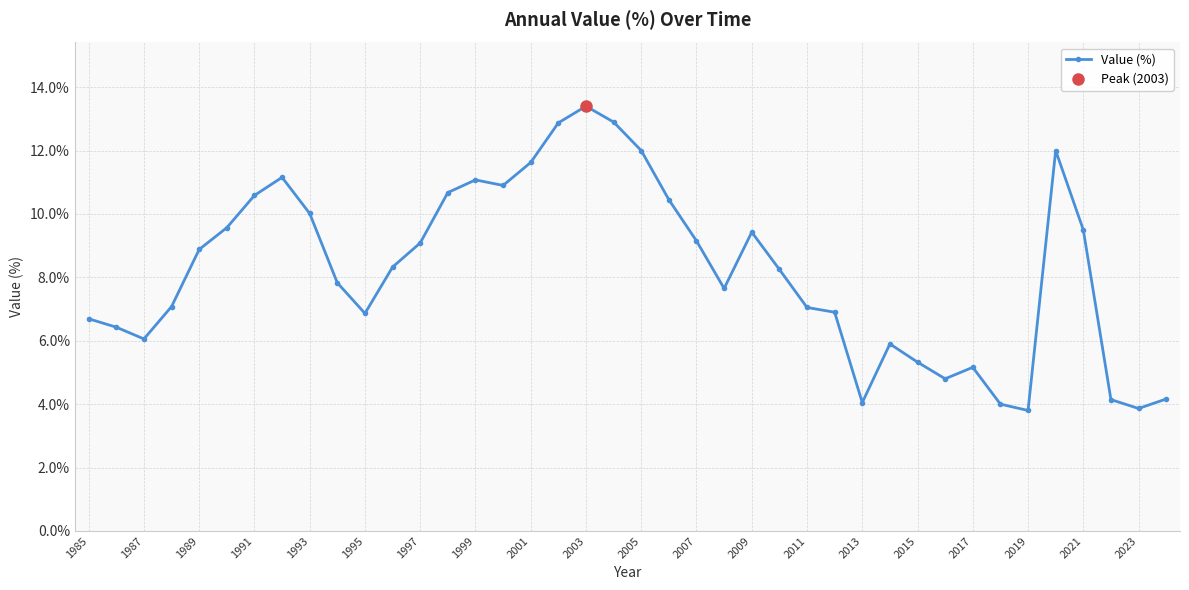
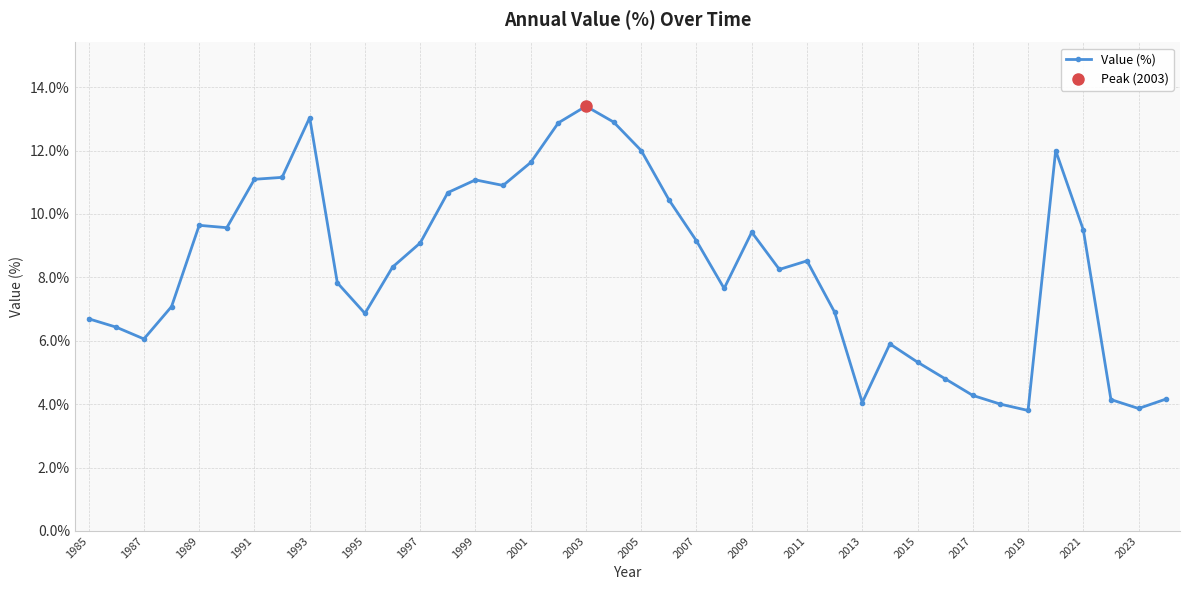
  {
    "Value (%)": {
      "1985": "6.7%",
      "1987": "6.1%",
-     "1989": "8.9%",
-     "1991": "10.6%",
-     "1993": "10.0%",
+     "1989": "9.6%",
+     "1991": "11.1%",
+     "1993": "13.0%",
      "1995": "6.9%",
      "1997": "9.1%",
      "1999": "11.1%",
      "2001": "11.6%",
      "2005": "12.0%",
      "2007": "9.2%",
      "2009": "9.4%",
-     "2011": "7.1%",
+     "2011": "8.5%",
      "2013": "4.1%",
      "2015": "5.3%",
-     "2017": "5.2%",
+     "2017": "4.3%",
      "2019": "3.8%",
      "2021": "9.5%",
      "2023": "3.9%"
    }
  }
